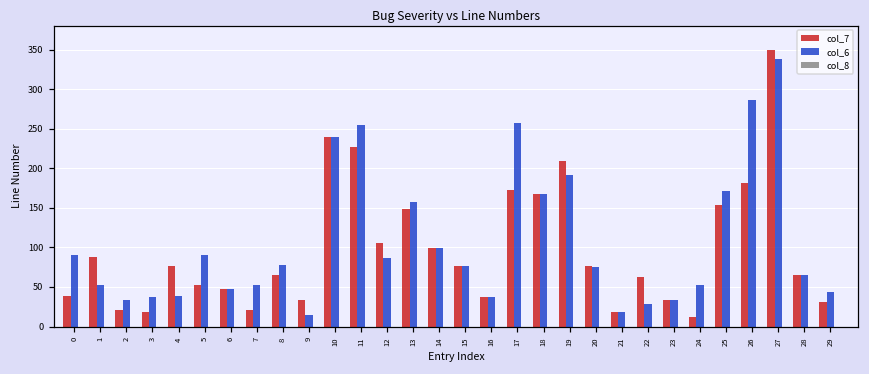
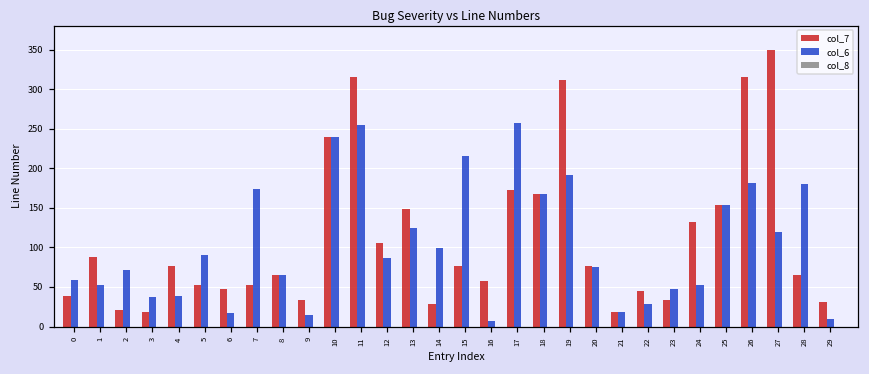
  {
    "col_7": {
      "0": 40,
      "1": 90,
      "2": 20,
      "3": 20,
      "4": 80,
      "5": 50,
      "6": 50,
-     "7": 20,
+     "7": 50,
      "8": 70,
      "9": 30,
      "10": 240,
-     "11": 230,
+     "11": 320,
      "12": 110,
      "13": 150,
-     "14": 100,
+     "14": 30,
      "15": 80,
-     "16": 40,
+     "16": 60,
      "17": 170,
      "18": 170,
-     "19": 210,
+     "19": 310,
      "20": 80,
      "21": 20,
-     "22": 60,
+     "22": 50,
      "23": 30,
-     "24": 10,
+     "24": 130,
      "25": 150,
-     "26": 180,
+     "26": 320,
      "27": 350,
      "28": 70,
      "29": 30
    },
    "col_6": {
-     "0": 90,
+     "0": 60,
      "1": 50,
-     "2": 30,
+     "2": 70,
      "3": 40,
      "4": 40,
      "5": 90,
-     "6": 50,
-     "7": 50,
-     "8": 80,
+     "6": 20,
+     "7": 170,
+     "8": 70,
      "9": 10,
      "10": 240,
      "11": 260,
      "12": 90,
-     "13": 160,
+     "13": 120,
      "14": 100,
-     "15": 80,
-     "16": 40,
+     "15": 220,
+     "16": 10,
      "17": 260,
      "18": 170,
      "19": 190,
      "20": 80,
      "21": 20,
      "22": 30,
-     "23": 30,
+     "23": 50,
      "24": 50,
-     "25": 170,
-     "26": 290,
-     "27": 340,
-     "28": 70,
-     "29": 40
+     "25": 150,
+     "26": 180,
+     "27": 120,
+     "28": 180,
+     "29": 10
    },
    "col_8": {
      "0": 0,
      "1": 0,
      "2": 0,
      "3": 0,
      "4": 0,
      "5": 0,
      "6": 0,
      "7": 0,
      "8": 0,
      "9": 0,
      "10": 0,
      "11": 0,
      "12": 0,
      "13": 0,
      "14": 0,
      "15": 0,
      "16": 0,
      "17": 0,
      "18": 0,
      "19": 0,
      "20": 0,
      "21": 0,
      "22": 0,
      "23": 0,
      "24": 0,
      "25": 0,
      "26": 0,
      "27": 0,
      "28": 0,
      "29": 0
    }
  }
